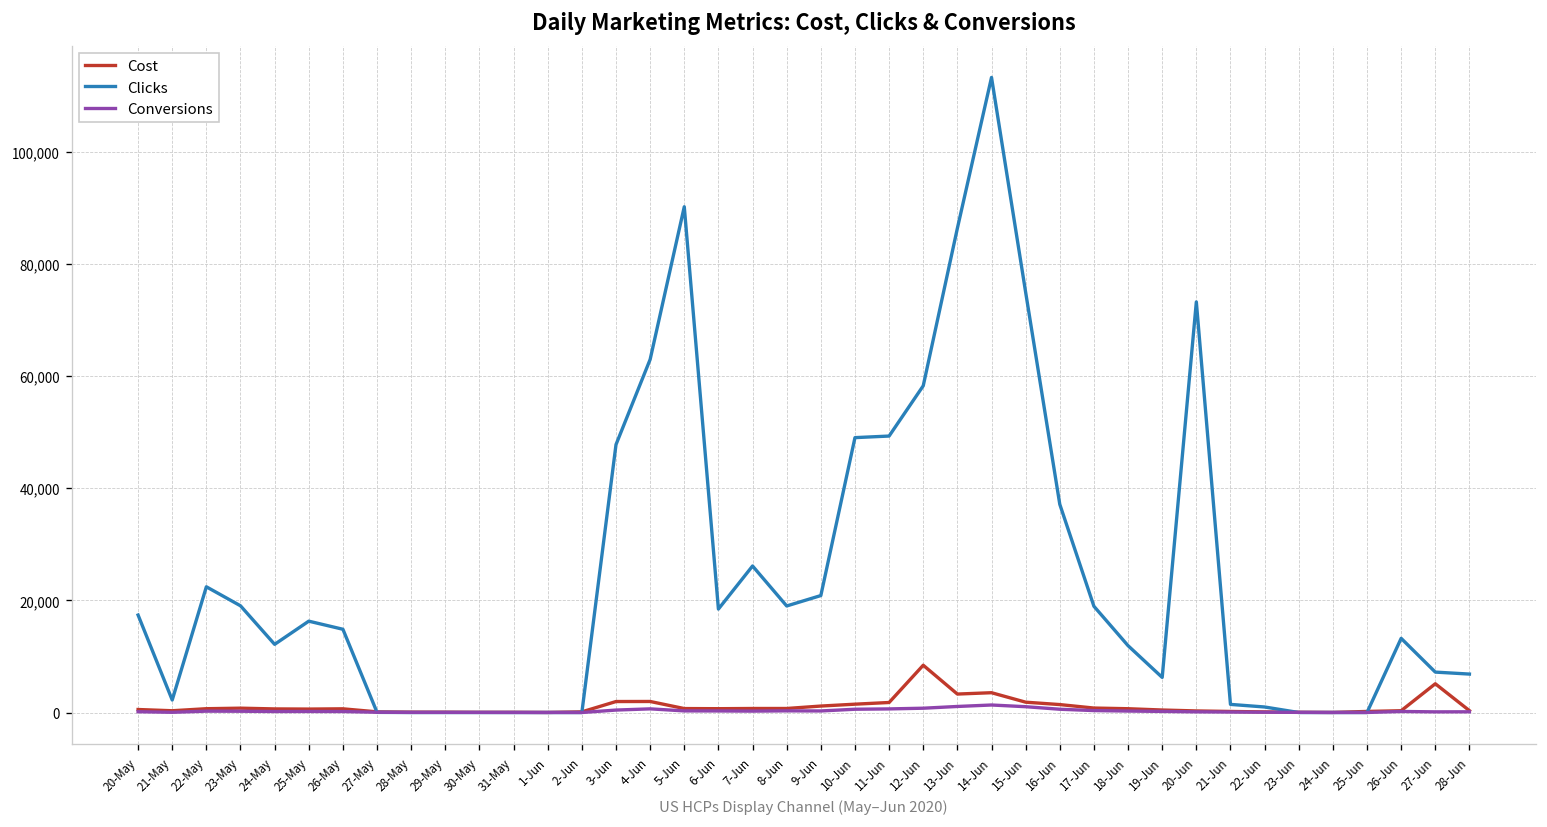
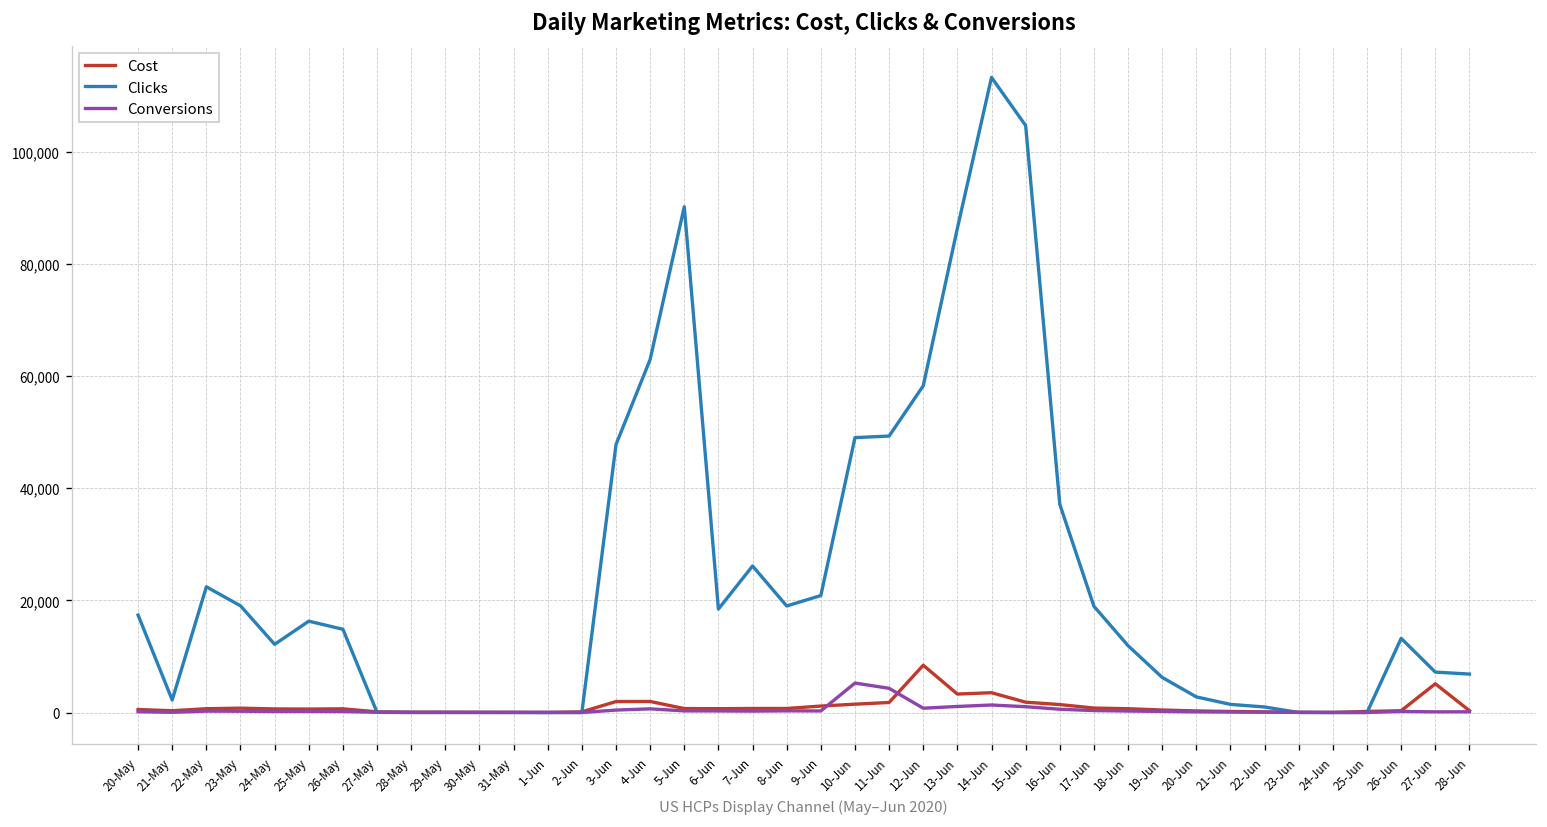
  {
    "Cost": {
      "3-Jun": "2,000",
      "4-Jun": "2,000",
      "9-Jun": "1,000",
      "10-Jun": "1,000",
      "11-Jun": "2,000",
      "12-Jun": "8,000",
      "13-Jun": "3,000",
      "14-Jun": "4,000",
      "15-Jun": "2,000",
      "16-Jun": "1,000",
      "27-Jun": "5,000"
    },
    "Clicks": {
      "20-May": "17,000",
      "21-May": "2,000",
      "22-May": "22,000",
      "23-May": "19,000",
      "24-May": "12,000",
      "25-May": "16,000",
      "26-May": "15,000",
      "3-Jun": "48,000",
      "4-Jun": "63,000",
      "5-Jun": "90,000",
      "6-Jun": "18,000",
      "7-Jun": "26,000",
      "8-Jun": "19,000",
      "9-Jun": "21,000",
      "10-Jun": "49,000",
      "11-Jun": "49,000",
      "12-Jun": "58,000",
      "13-Jun": "86,000",
      "14-Jun": "113,000",
-     "15-Jun": "75,000",
+     "15-Jun": "105,000",
      "16-Jun": "37,000",
      "17-Jun": "19,000",
      "18-Jun": "12,000",
      "19-Jun": "6,000",
-     "20-Jun": "73,000",
+     "20-Jun": "3,000",
      "21-Jun": "1,000",
      "22-Jun": "1,000",
      "26-Jun": "13,000",
      "27-Jun": "7,000",
      "28-Jun": "7,000"
    },
    "Conversions": {
      "3-Jun": "0",
      "4-Jun": "1,000",
      "9-Jun": "0",
-     "10-Jun": "1,000",
-     "11-Jun": "1,000",
+     "10-Jun": "5,000",
+     "11-Jun": "4,000",
      "12-Jun": "1,000",
      "13-Jun": "1,000",
      "14-Jun": "1,000",
      "15-Jun": "1,000",
      "16-Jun": "1,000",
      "27-Jun": "0"
    }
  }
